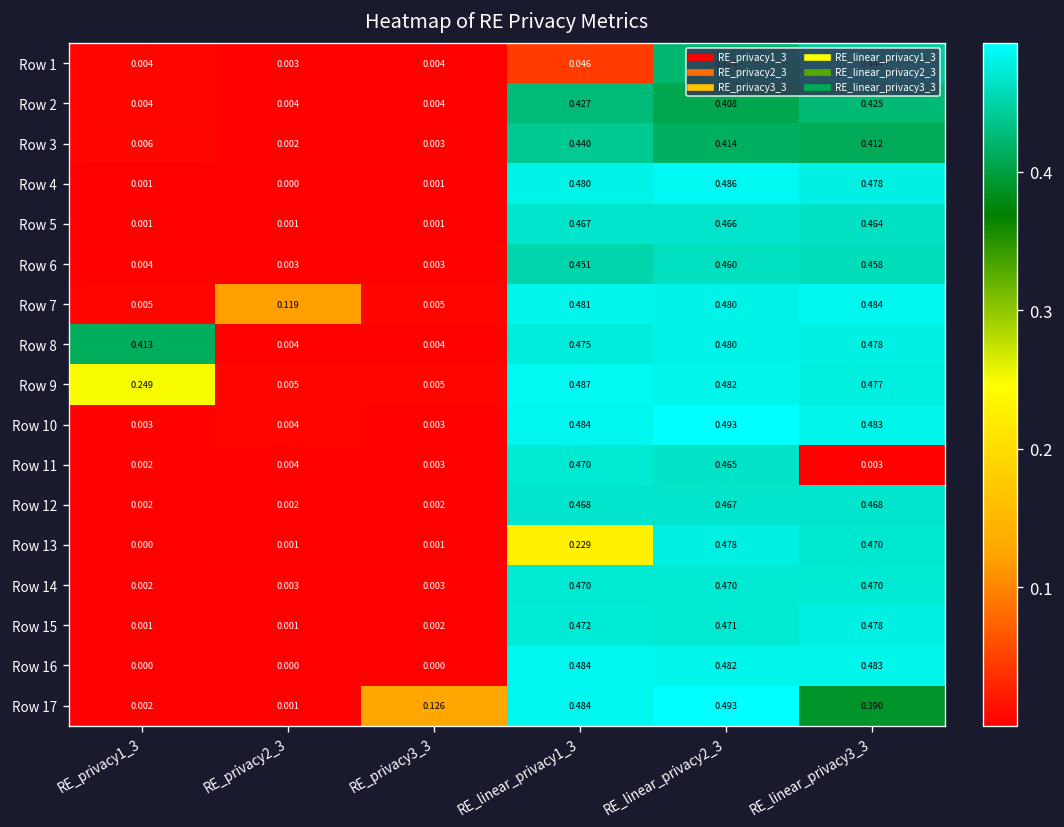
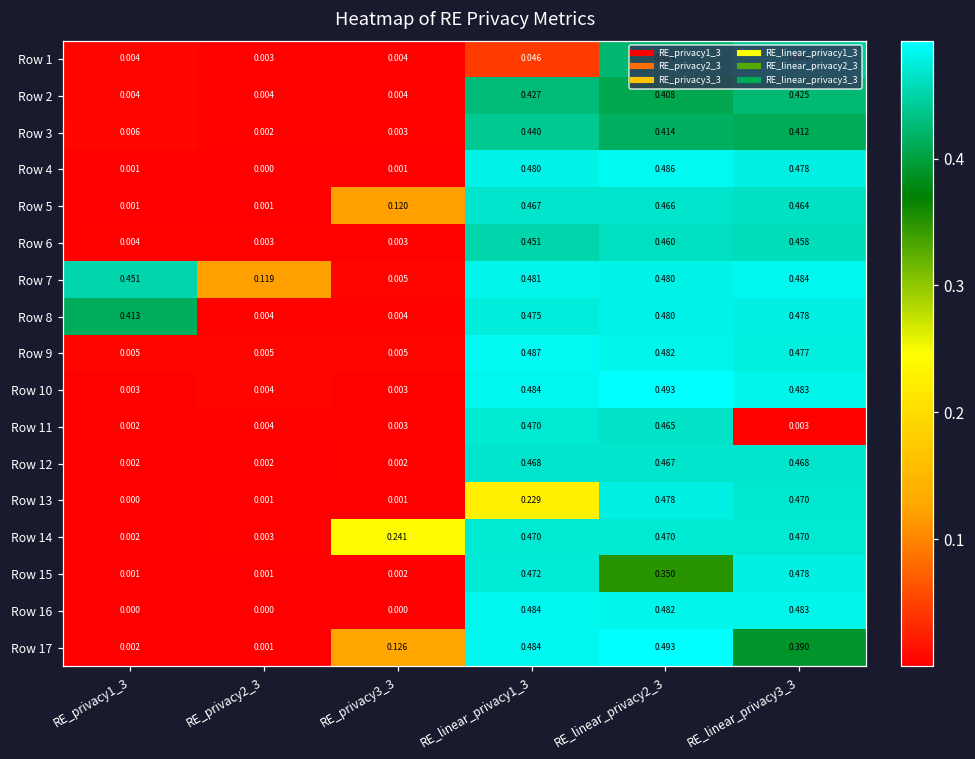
  {
    "Row 1": {
      "RE_privacy1_3": 0.004,
      "RE_privacy2_3": 0.003,
      "RE_privacy3_3": 0.004,
      "RE_linear_privacy1_3": 0.046
    },
    "Row 2": {
      "RE_privacy1_3": 0.004,
      "RE_privacy2_3": 0.004,
      "RE_privacy3_3": 0.004,
      "RE_linear_privacy1_3": 0.427,
      "RE_linear_privacy2_3": 0.408,
      "RE_linear_privacy3_3": 0.425
    },
    "Row 3": {
      "RE_privacy1_3": 0.006,
      "RE_privacy2_3": 0.002,
      "RE_privacy3_3": 0.003,
      "RE_linear_privacy1_3": 0.440,
      "RE_linear_privacy2_3": 0.414,
      "RE_linear_privacy3_3": 0.412
    },
    "Row 4": {
      "RE_privacy1_3": 0.001,
      "RE_privacy2_3": 0.000,
      "RE_privacy3_3": 0.001,
      "RE_linear_privacy1_3": 0.480,
      "RE_linear_privacy2_3": 0.486,
      "RE_linear_privacy3_3": 0.478
    },
    "Row 5": {
      "RE_privacy1_3": 0.001,
      "RE_privacy2_3": 0.001,
-     "RE_privacy3_3": 0.001,
+     "RE_privacy3_3": 0.120,
      "RE_linear_privacy1_3": 0.467,
      "RE_linear_privacy2_3": 0.466,
      "RE_linear_privacy3_3": 0.464
    },
    "Row 6": {
      "RE_privacy1_3": 0.004,
      "RE_privacy2_3": 0.003,
      "RE_privacy3_3": 0.003,
      "RE_linear_privacy1_3": 0.451,
      "RE_linear_privacy2_3": 0.460,
      "RE_linear_privacy3_3": 0.458
    },
    "Row 7": {
-     "RE_privacy1_3": 0.005,
+     "RE_privacy1_3": 0.451,
      "RE_privacy2_3": 0.119,
      "RE_privacy3_3": 0.005,
      "RE_linear_privacy1_3": 0.481,
      "RE_linear_privacy2_3": 0.480,
      "RE_linear_privacy3_3": 0.484
    },
    "Row 8": {
      "RE_privacy1_3": 0.413,
      "RE_privacy2_3": 0.004,
      "RE_privacy3_3": 0.004,
      "RE_linear_privacy1_3": 0.475,
      "RE_linear_privacy2_3": 0.480,
      "RE_linear_privacy3_3": 0.478
    },
    "Row 9": {
-     "RE_privacy1_3": 0.249,
+     "RE_privacy1_3": 0.005,
      "RE_privacy2_3": 0.005,
      "RE_privacy3_3": 0.005,
      "RE_linear_privacy1_3": 0.487,
      "RE_linear_privacy2_3": 0.482,
      "RE_linear_privacy3_3": 0.477
    },
    "Row 10": {
      "RE_privacy1_3": 0.003,
      "RE_privacy2_3": 0.004,
      "RE_privacy3_3": 0.003,
      "RE_linear_privacy1_3": 0.484,
      "RE_linear_privacy2_3": 0.493,
      "RE_linear_privacy3_3": 0.483
    },
    "Row 11": {
      "RE_privacy1_3": 0.002,
      "RE_privacy2_3": 0.004,
      "RE_privacy3_3": 0.003,
      "RE_linear_privacy1_3": 0.470,
      "RE_linear_privacy2_3": 0.465,
      "RE_linear_privacy3_3": 0.003
    },
    "Row 12": {
      "RE_privacy1_3": 0.002,
      "RE_privacy2_3": 0.002,
      "RE_privacy3_3": 0.002,
      "RE_linear_privacy1_3": 0.468,
      "RE_linear_privacy2_3": 0.467,
      "RE_linear_privacy3_3": 0.468
    },
    "Row 13": {
      "RE_privacy1_3": 0.000,
      "RE_privacy2_3": 0.001,
      "RE_privacy3_3": 0.001,
      "RE_linear_privacy1_3": 0.229,
      "RE_linear_privacy2_3": 0.478,
      "RE_linear_privacy3_3": 0.470
    },
    "Row 14": {
      "RE_privacy1_3": 0.002,
      "RE_privacy2_3": 0.003,
-     "RE_privacy3_3": 0.003,
+     "RE_privacy3_3": 0.241,
      "RE_linear_privacy1_3": 0.470,
      "RE_linear_privacy2_3": 0.470,
      "RE_linear_privacy3_3": 0.470
    },
    "Row 15": {
      "RE_privacy1_3": 0.001,
      "RE_privacy2_3": 0.001,
      "RE_privacy3_3": 0.002,
      "RE_linear_privacy1_3": 0.472,
-     "RE_linear_privacy2_3": 0.471,
+     "RE_linear_privacy2_3": 0.350,
      "RE_linear_privacy3_3": 0.478
    },
    "Row 16": {
      "RE_privacy1_3": 0.000,
      "RE_privacy2_3": 0.000,
      "RE_privacy3_3": 0.000,
      "RE_linear_privacy1_3": 0.484,
      "RE_linear_privacy2_3": 0.482,
      "RE_linear_privacy3_3": 0.483
    },
    "Row 17": {
      "RE_privacy1_3": 0.002,
      "RE_privacy2_3": 0.001,
      "RE_privacy3_3": 0.126,
      "RE_linear_privacy1_3": 0.484,
      "RE_linear_privacy2_3": 0.493,
      "RE_linear_privacy3_3": 0.390
    }
  }
